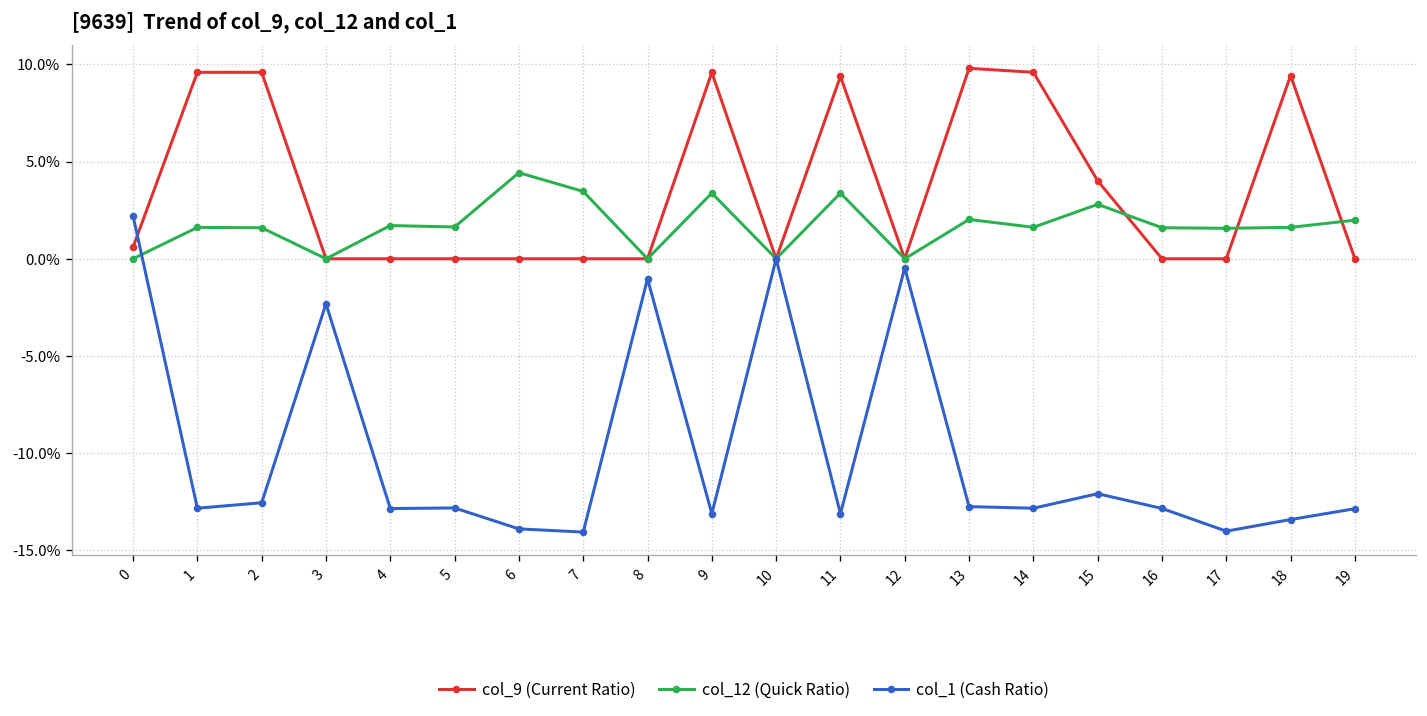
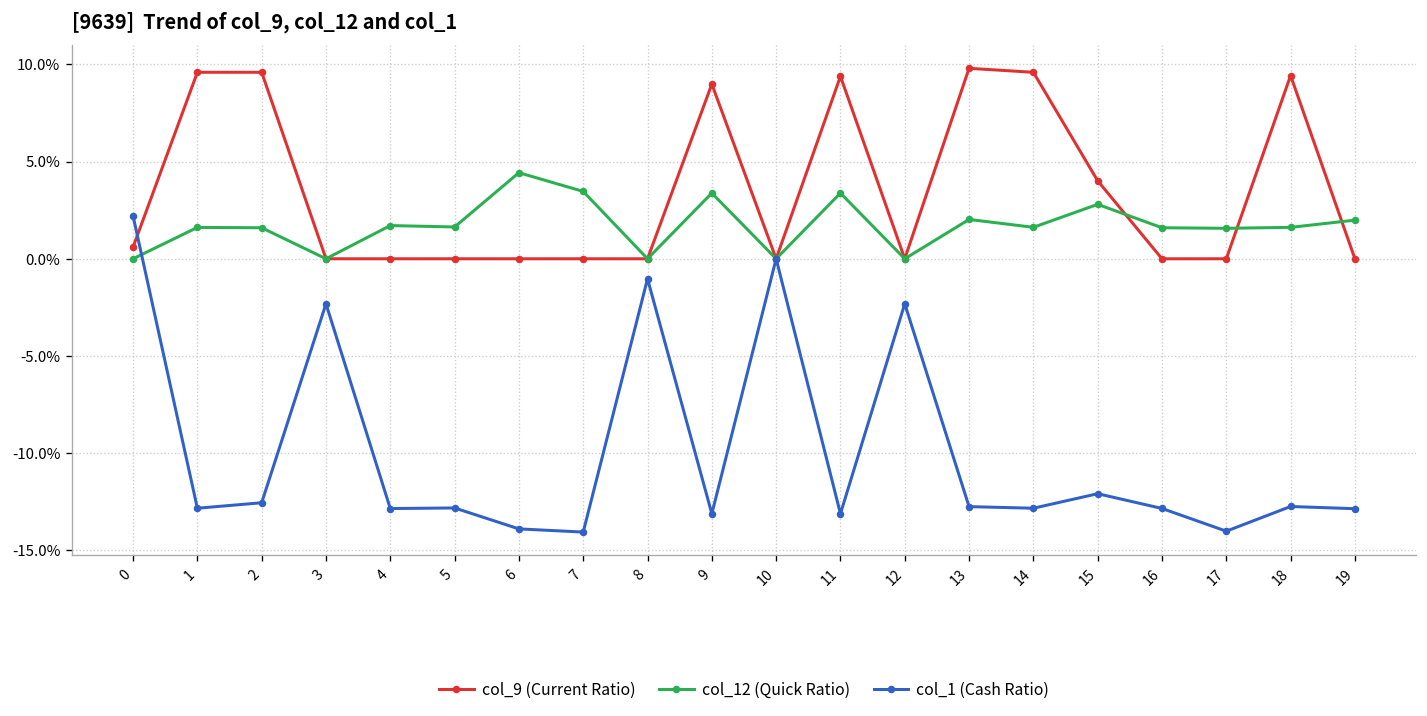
  {
    "col_9 (Current Ratio)": {
      "0": "0.6%",
      "1": "9.6%",
      "2": "9.6%",
      "4": "0.0%",
      "5": "0.0%",
      "6": "0.0%",
      "7": "0.0%",
-     "9": "9.6%",
+     "9": "9.0%",
      "11": "9.4%",
      "13": "9.8%",
      "14": "9.6%",
      "15": "4.0%",
      "16": "0.0%",
      "17": "0.0%",
      "18": "9.4%",
      "19": "0.0%"
    },
    "col_12 (Quick Ratio)": {
      "0": "0.0%",
      "1": "1.6%",
      "2": "1.6%",
      "4": "1.7%",
      "5": "1.6%",
      "6": "4.4%",
      "7": "3.5%",
      "9": "3.4%",
      "11": "3.4%",
      "13": "2.0%",
      "14": "1.6%",
      "15": "2.8%",
      "16": "1.6%",
      "17": "1.6%",
      "18": "1.6%",
      "19": "2.0%"
    },
    "col_1 (Cash Ratio)": {
      "0": "2.2%",
      "1": "-12.8%",
      "2": "-12.6%",
      "3": "-2.3%",
      "4": "-12.8%",
      "5": "-12.8%",
      "6": "-13.9%",
      "7": "-14.1%",
      "8": "-1.0%",
      "9": "-13.1%",
      "11": "-13.1%",
-     "12": "-0.5%",
+     "12": "-2.3%",
      "13": "-12.8%",
      "14": "-12.8%",
      "15": "-12.1%",
      "16": "-12.8%",
      "17": "-14.0%",
-     "18": "-13.4%",
+     "18": "-12.7%",
      "19": "-12.9%"
    }
  }
